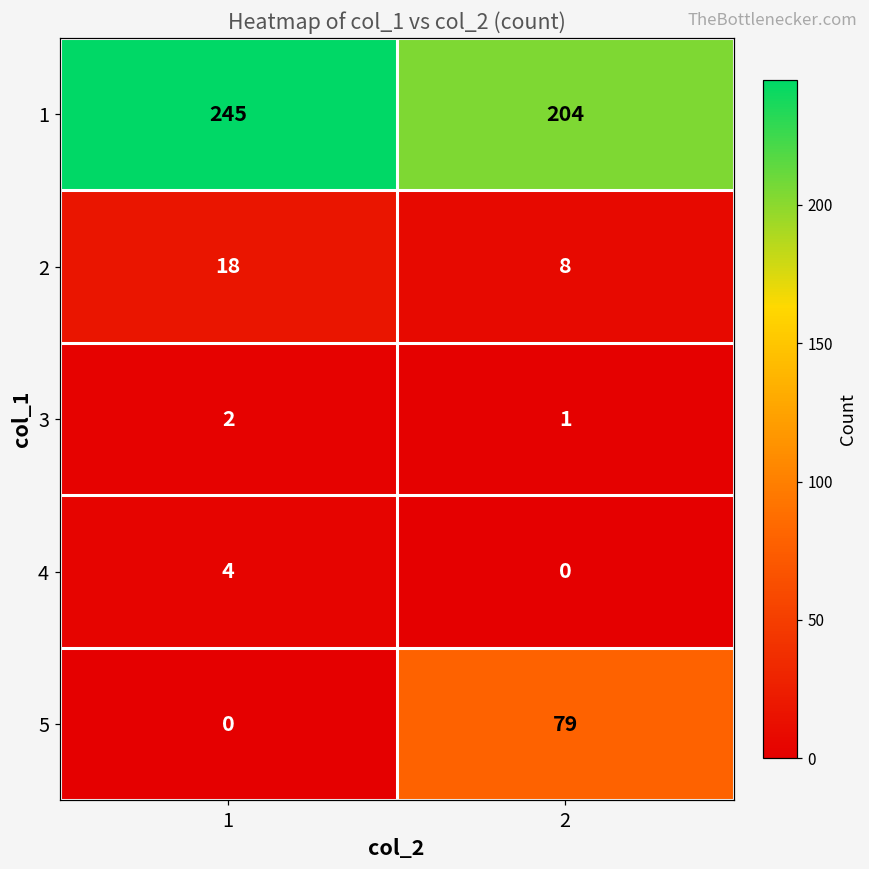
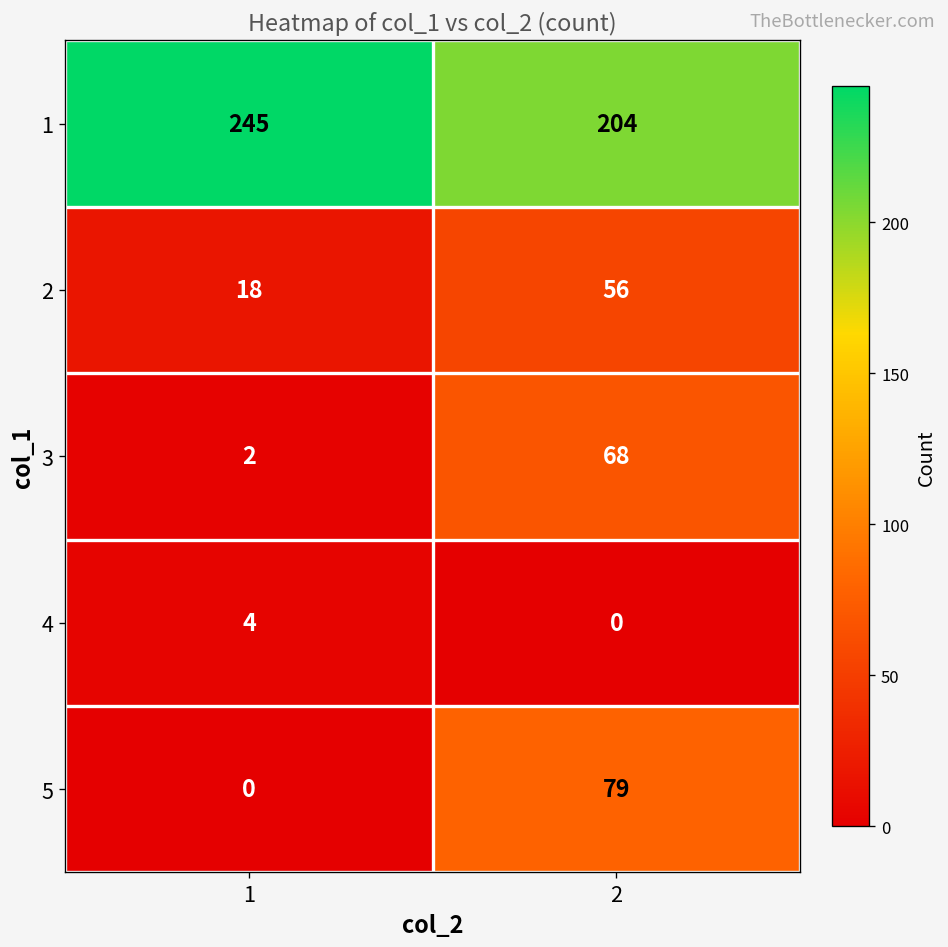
  {
    "1": {
      "1": 245,
      "2": 204
    },
    "2": {
      "1": 18,
-     "2": 8
+     "2": 56
    },
    "3": {
      "1": 2,
-     "2": 1
+     "2": 68
    },
    "4": {
      "1": 4,
      "2": 0
    },
    "5": {
      "1": 0,
      "2": 79
    }
  }
